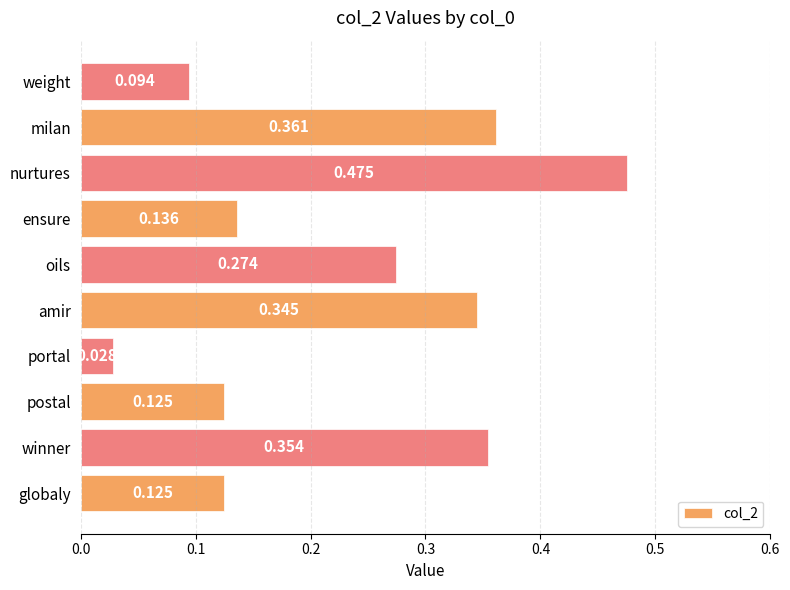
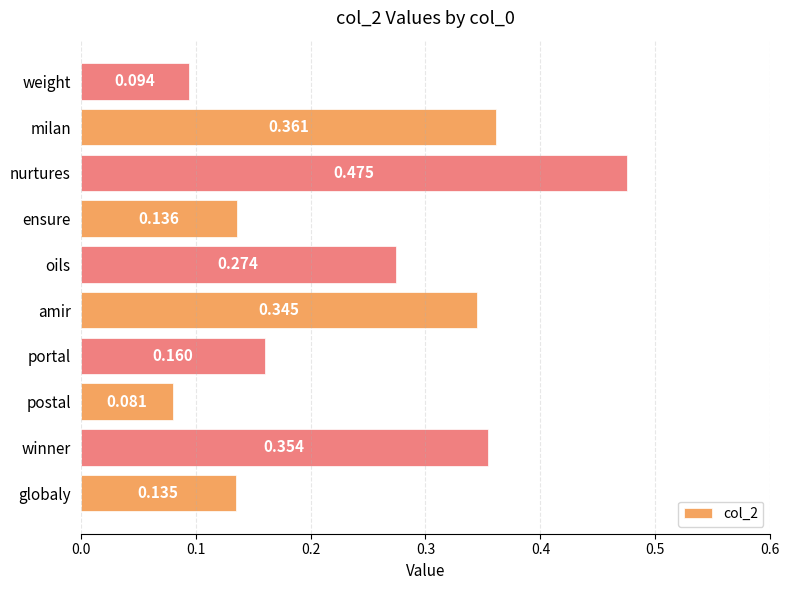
  {
    "weight": 0.094,
    "milan": 0.361,
    "nurtures": 0.475,
    "ensure": 0.136,
    "oils": 0.274,
    "amir": 0.345,
-   "portal": 0.028,
-   "postal": 0.125,
+   "portal": 0.160,
+   "postal": 0.081,
    "winner": 0.354,
-   "globaly": 0.125
+   "globaly": 0.135
  }
